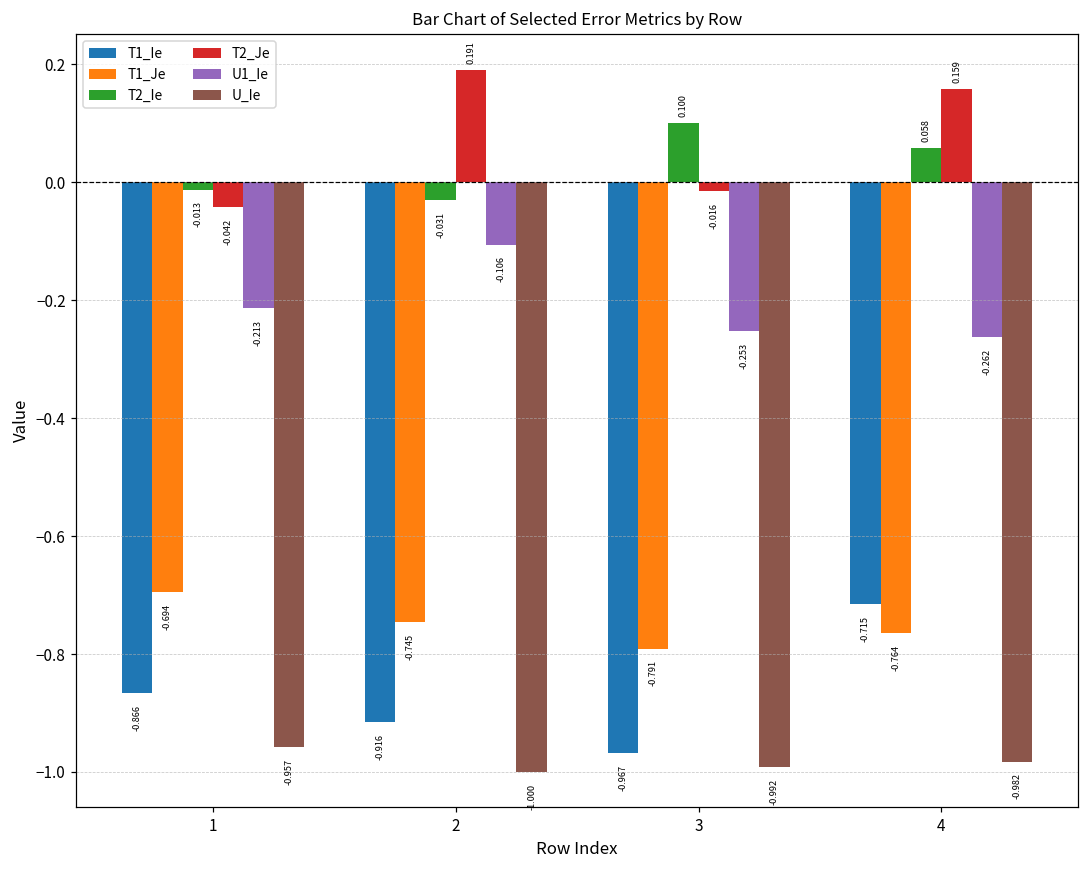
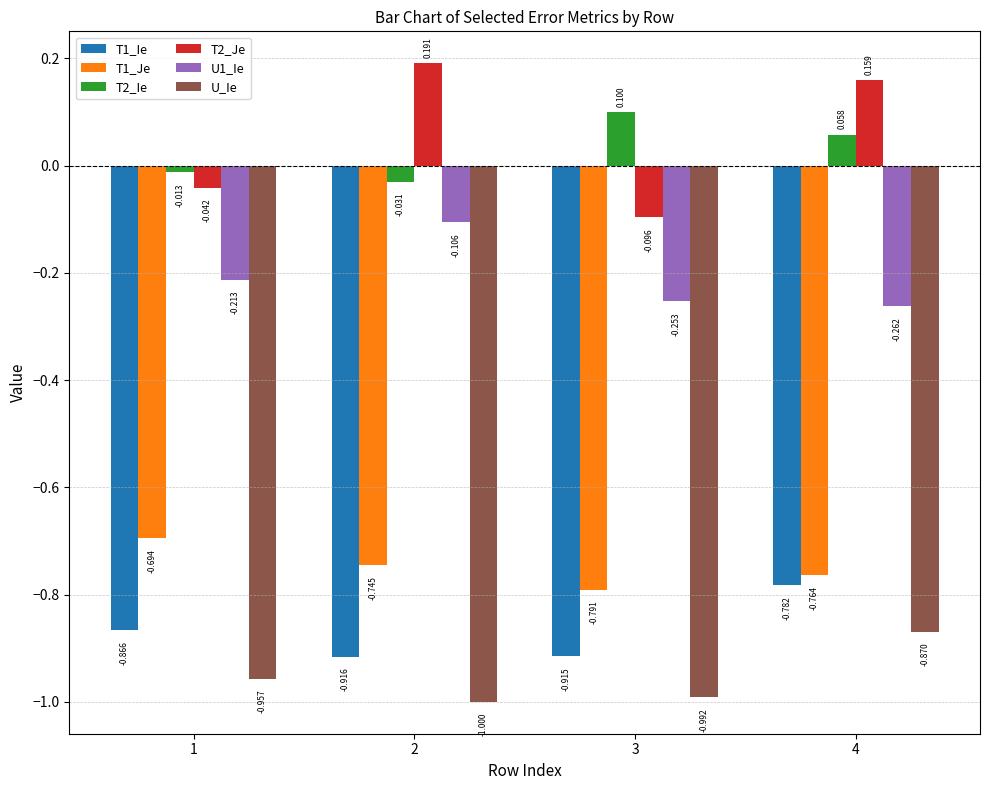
  {
    "T1_Ie": {
      "1": -0.866,
      "2": -0.916,
-     "3": -0.967,
-     "4": -0.715
+     "3": -0.915,
+     "4": -0.782
    },
    "T1_Je": {
      "1": -0.694,
      "2": -0.745,
      "3": -0.791,
      "4": -0.764
    },
    "T2_Ie": {
      "1": -0.013,
      "2": -0.031,
      "3": 0.100,
      "4": 0.058
    },
    "T2_Je": {
      "1": -0.042,
      "2": 0.191,
-     "3": -0.016,
+     "3": -0.096,
      "4": 0.159
    },
    "U1_Ie": {
      "1": -0.213,
      "2": -0.106,
      "3": -0.253,
      "4": -0.262
    },
    "U_Ie": {
      "1": -0.957,
      "2": -1.000,
      "3": -0.992,
-     "4": -0.982
+     "4": -0.870
    }
  }
